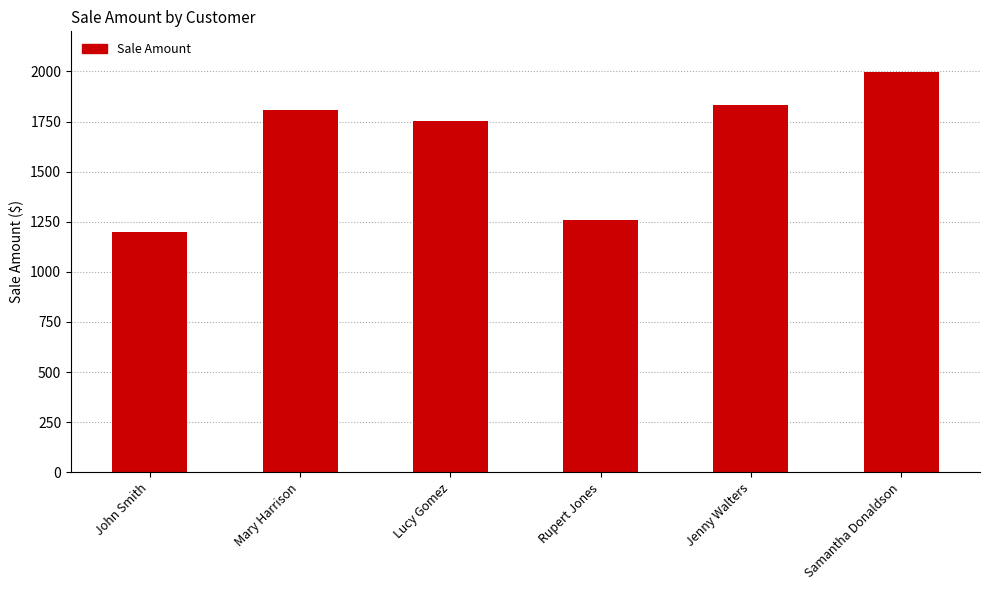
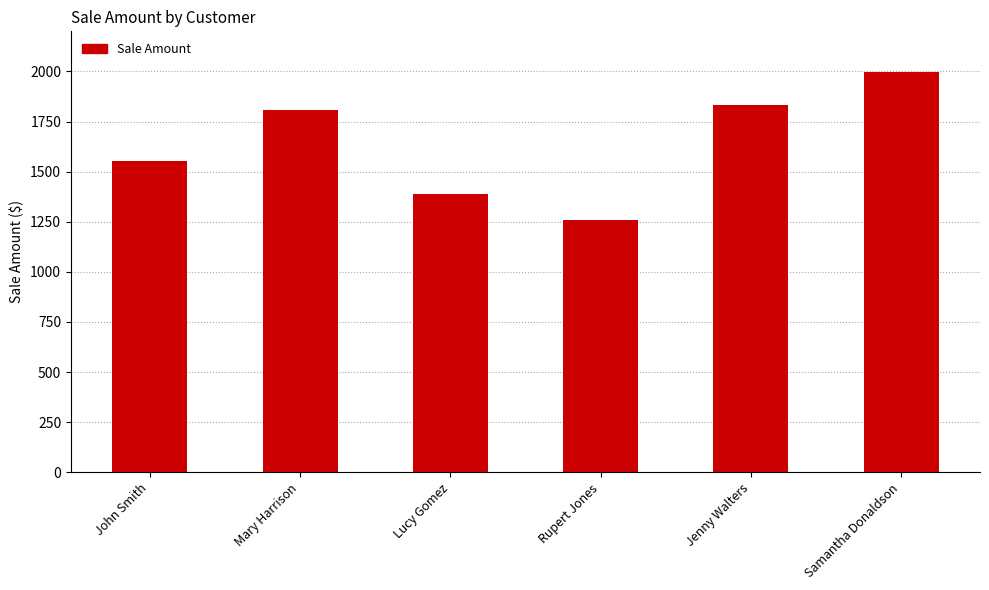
  {
-   "John Smith": 1200,
+   "John Smith": 1550,
    "Mary Harrison": 1810,
-   "Lucy Gomez": 1760,
+   "Lucy Gomez": 1390,
    "Rupert Jones": 1260,
    "Jenny Walters": 1830,
    "Samantha Donaldson": 2000
  }
